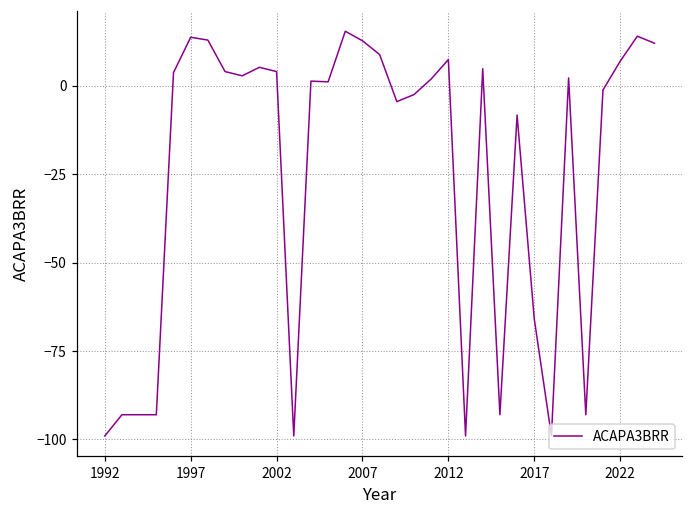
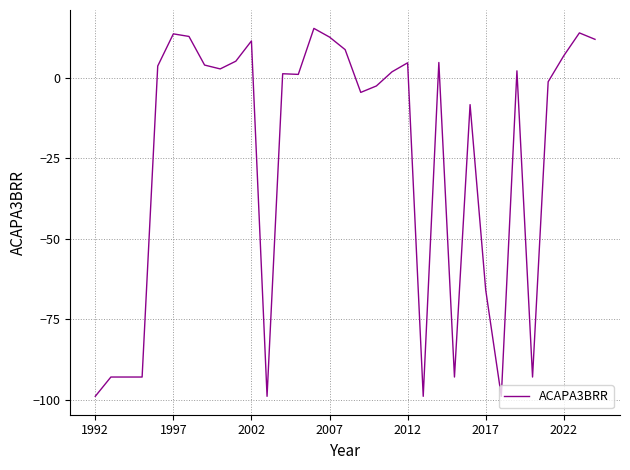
  {
    "1992": -99,
    "1997": 14,
-   "2002": 4,
+   "2002": 12,
    "2007": 13,
-   "2012": 7,
+   "2012": 5,
    "2017": -66,
    "2022": 7
  }
